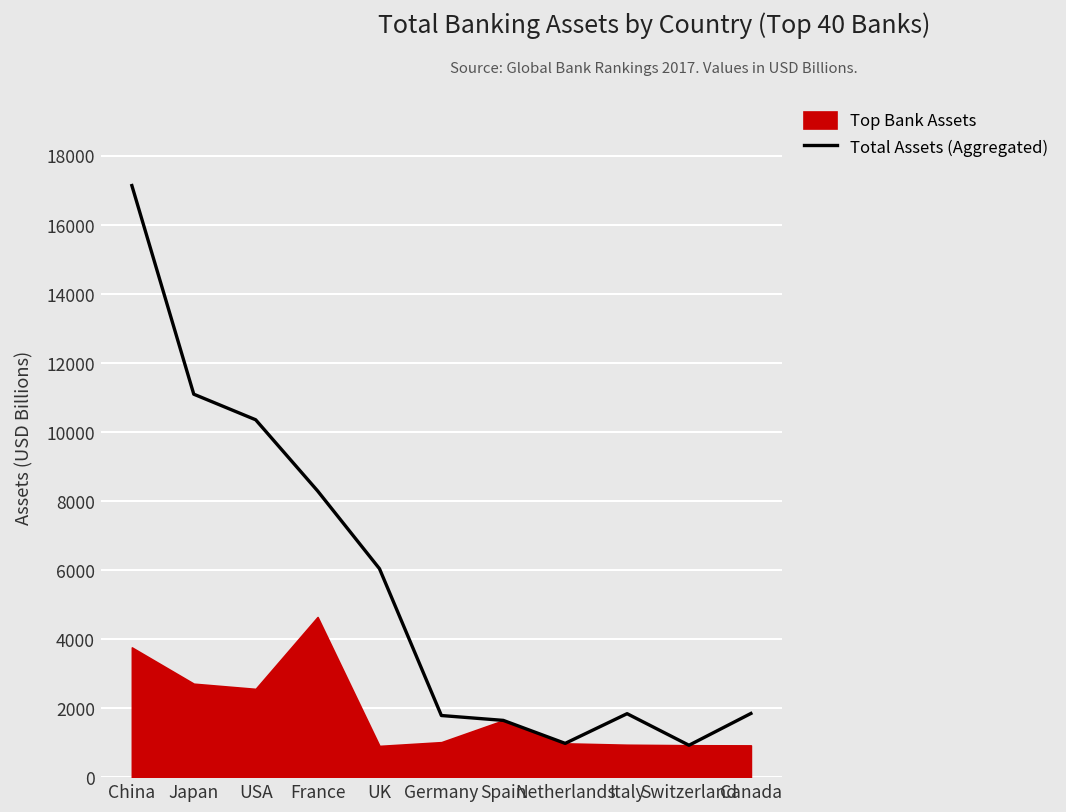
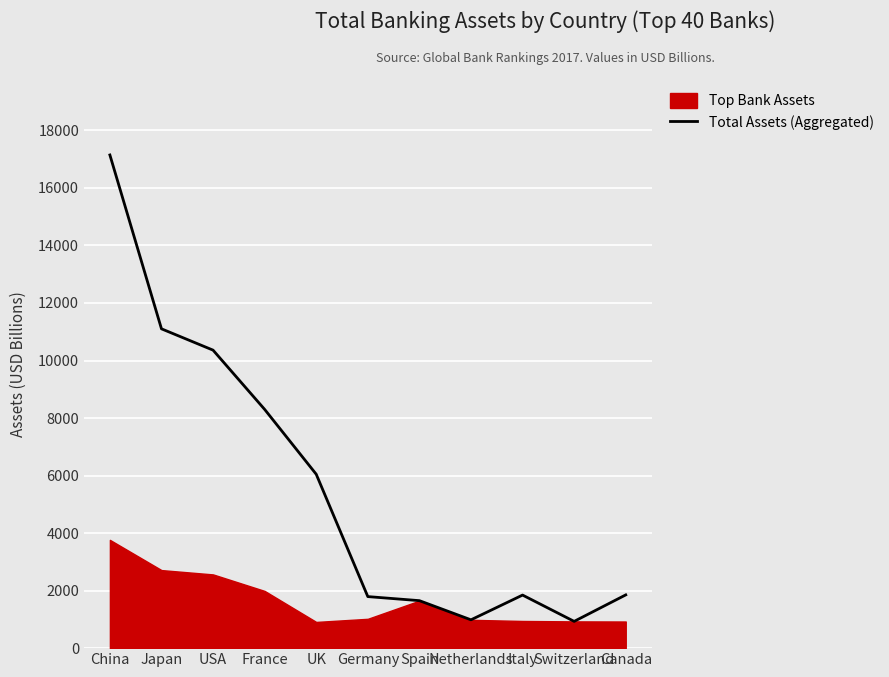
  {
    "Total Assets (Aggregated)": {
      "China": 17100,
      "Japan": 11100,
      "USA": 10400,
      "France": 8300,
      "UK": 6000,
      "Germany": 1800
    },
    "Top Bank Assets": {
      "China": 3800,
      "Japan": 2700,
      "USA": 2600,
-     "France": 4600,
+     "France": 2000,
      "UK": 900,
      "Germany": 1000
    }
  }
